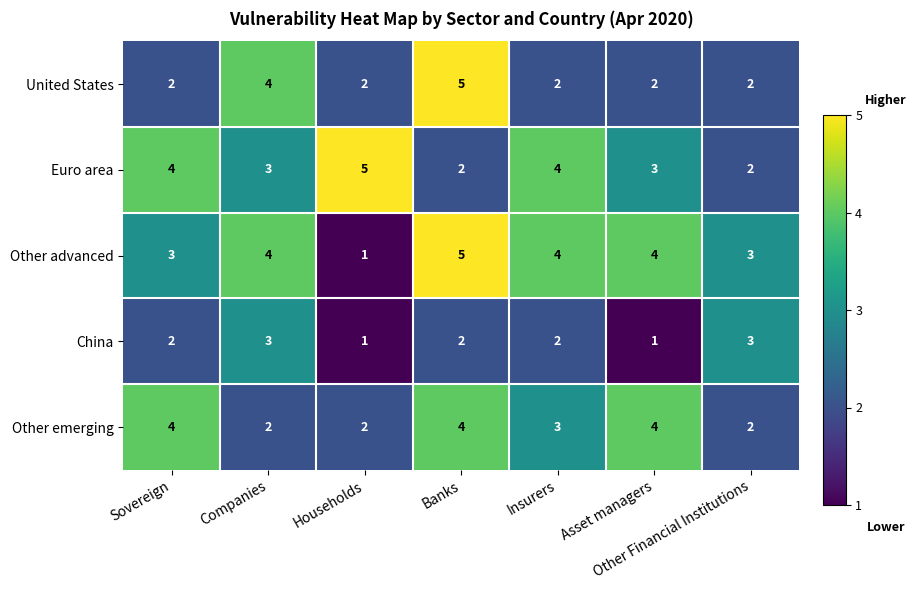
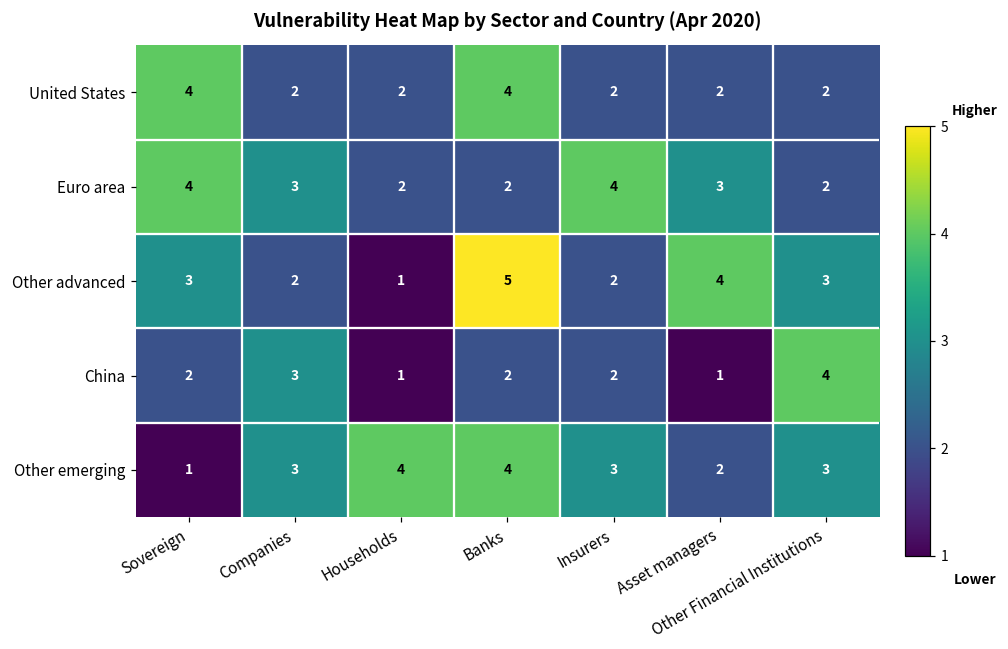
  {
    "United States": {
-     "Sovereign": 2,
-     "Companies": 4,
+     "Sovereign": 4,
+     "Companies": 2,
      "Households": 2,
-     "Banks": 5,
+     "Banks": 4,
      "Insurers": 2,
      "Asset managers": 2,
      "Other Financial Institutions": 2
    },
    "Euro area": {
      "Sovereign": 4,
      "Companies": 3,
-     "Households": 5,
+     "Households": 2,
      "Banks": 2,
      "Insurers": 4,
      "Asset managers": 3,
      "Other Financial Institutions": 2
    },
    "Other advanced": {
      "Sovereign": 3,
-     "Companies": 4,
+     "Companies": 2,
      "Households": 1,
      "Banks": 5,
-     "Insurers": 4,
+     "Insurers": 2,
      "Asset managers": 4,
      "Other Financial Institutions": 3
    },
    "China": {
      "Sovereign": 2,
      "Companies": 3,
      "Households": 1,
      "Banks": 2,
      "Insurers": 2,
      "Asset managers": 1,
-     "Other Financial Institutions": 3
+     "Other Financial Institutions": 4
    },
    "Other emerging": {
-     "Sovereign": 4,
-     "Companies": 2,
-     "Households": 2,
+     "Sovereign": 1,
+     "Companies": 3,
+     "Households": 4,
      "Banks": 4,
      "Insurers": 3,
-     "Asset managers": 4,
-     "Other Financial Institutions": 2
+     "Asset managers": 2,
+     "Other Financial Institutions": 3
    }
  }
